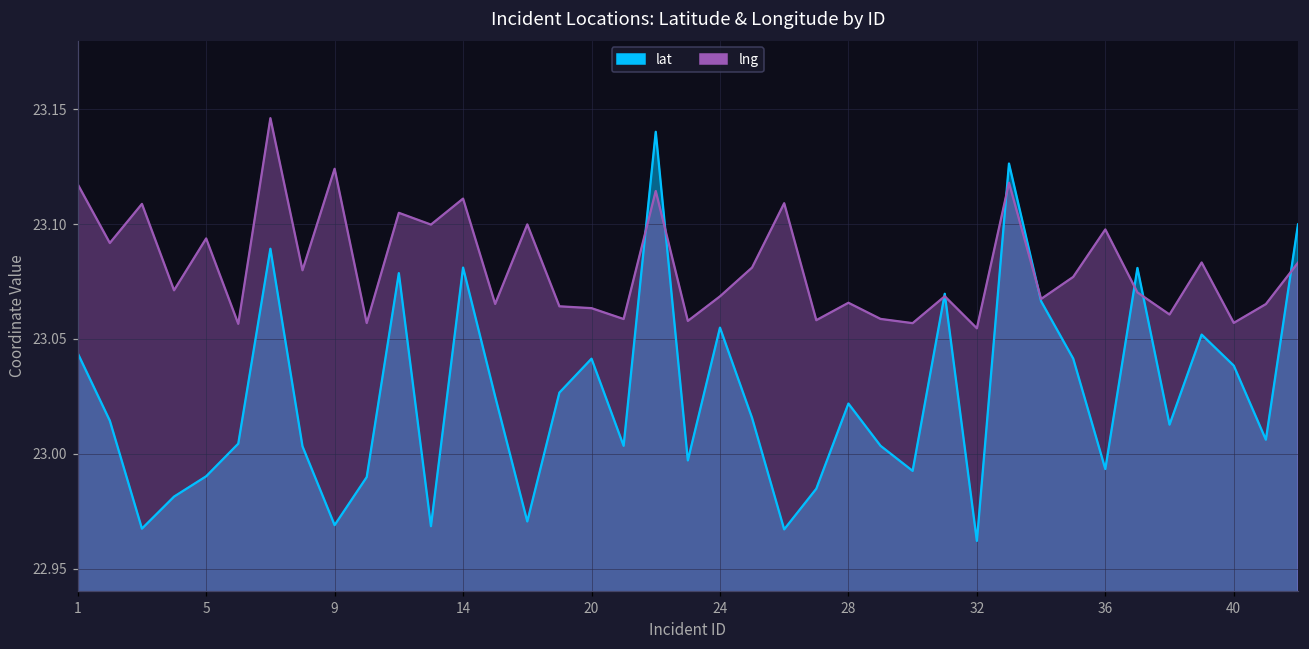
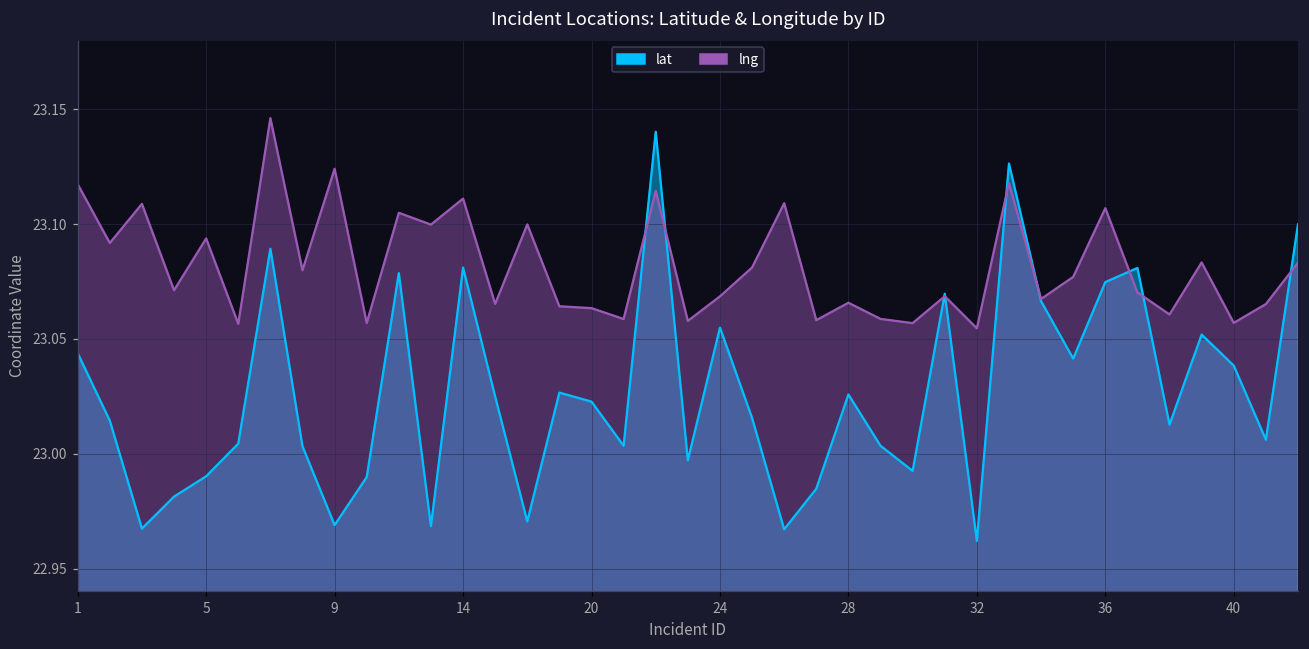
  {
    "lat": {
-     "20": 23.041,
+     "20": 23.023,
      "24": 23.055,
-     "28": 23.022,
+     "28": 23.026,
      "32": 22.962,
-     "36": 22.993,
+     "36": 23.075,
      "40": 23.038
    },
    "lng": {
      "20": 23.063,
      "24": 23.069,
      "28": 23.066,
      "32": 23.055,
-     "36": 23.098,
+     "36": 23.107,
      "40": 23.057
    }
  }
